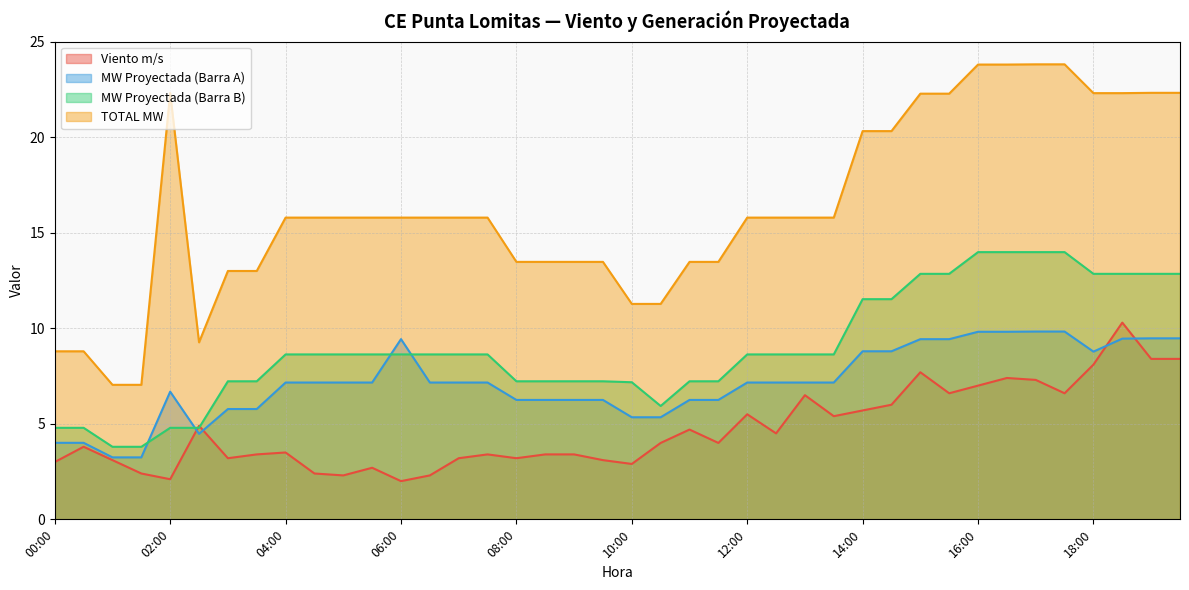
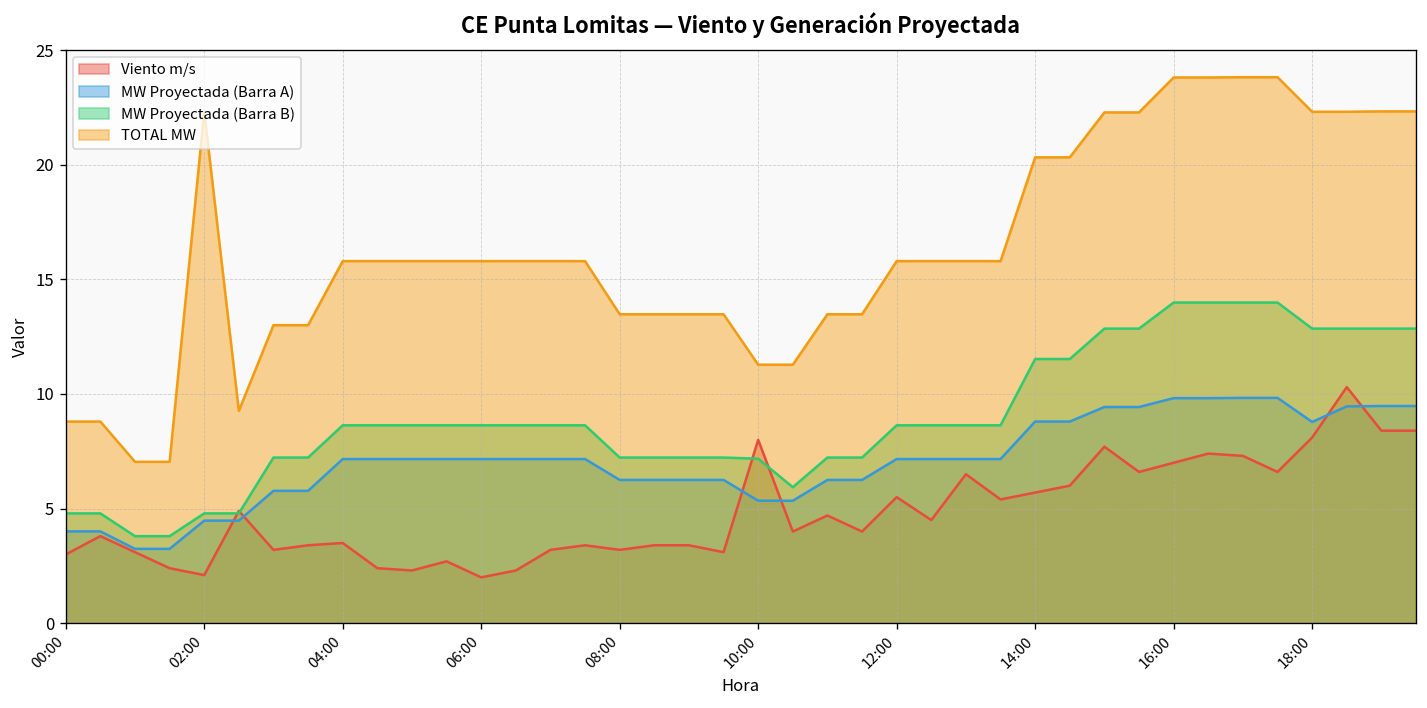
  {
    "Viento m/s": {
      "00:00": 3.0,
      "02:00": 2.1,
      "04:00": 3.5,
      "06:00": 2.0,
      "08:00": 3.2,
-     "10:00": 2.9,
+     "10:00": 8.0,
      "12:00": 5.5,
      "14:00": 5.7,
      "16:00": 7.0,
      "18:00": 8.1
    },
    "MW Proyectada (Barra A)": {
      "00:00": 4.0,
-     "02:00": 6.7,
+     "02:00": 4.5,
      "04:00": 7.2,
-     "06:00": 9.4,
+     "06:00": 7.2,
      "08:00": 6.3,
      "10:00": 5.3,
      "12:00": 7.2,
      "14:00": 8.8,
      "16:00": 9.8,
      "18:00": 8.8
    },
    "MW Proyectada (Barra B)": {
      "00:00": 4.8,
      "02:00": 4.8,
      "04:00": 8.6,
      "06:00": 8.6,
      "08:00": 7.2,
      "10:00": 7.2,
      "12:00": 8.6,
      "14:00": 11.5,
      "16:00": 14.0,
      "18:00": 12.9
    },
    "TOTAL MW": {
      "00:00": 8.8,
      "04:00": 15.8,
      "06:00": 15.8,
      "08:00": 13.5,
      "10:00": 11.3,
      "12:00": 15.8,
      "14:00": 20.3,
      "16:00": 23.8,
      "18:00": 22.3
    }
  }
